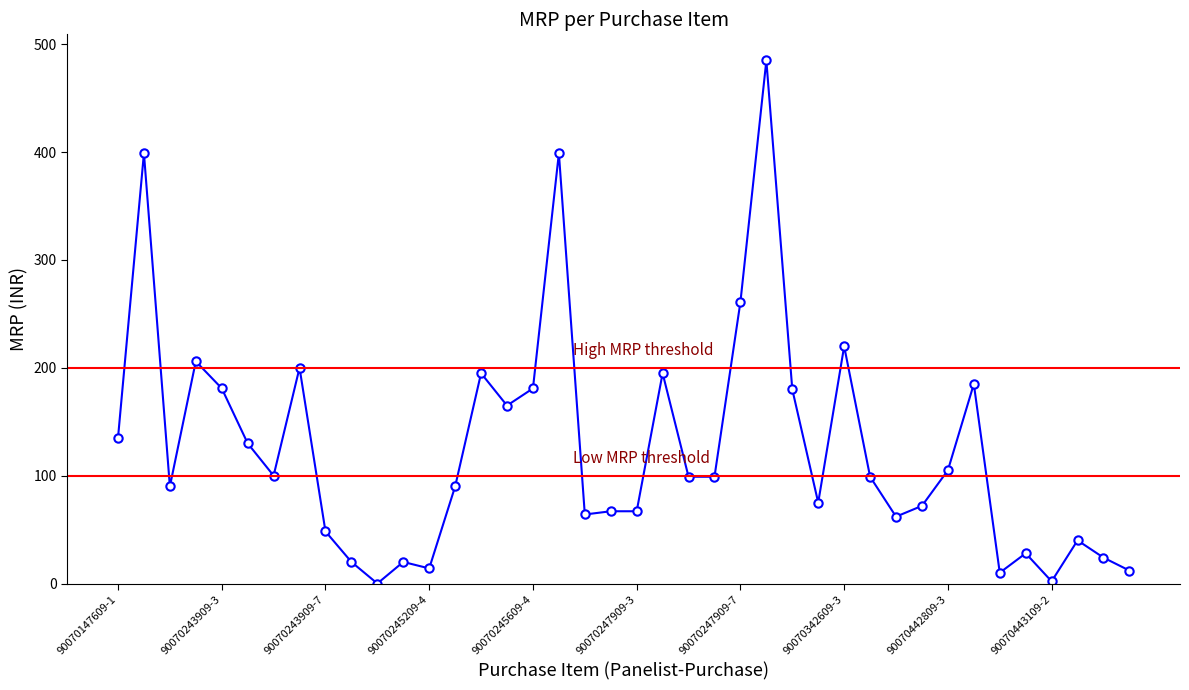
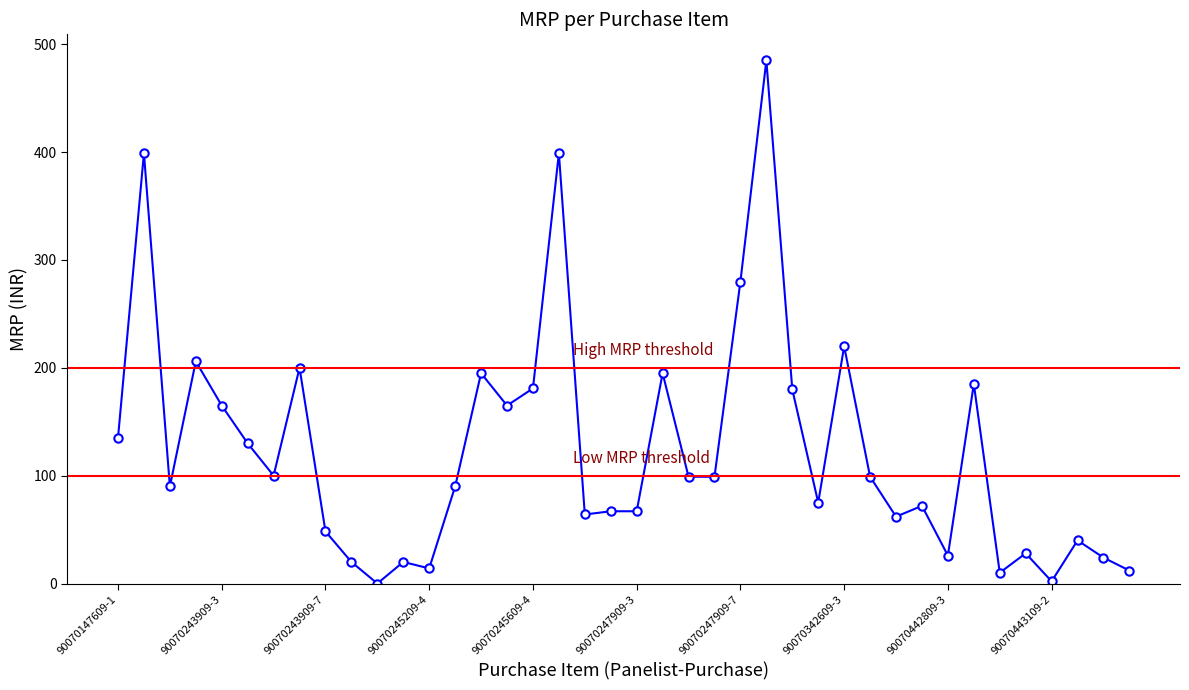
  {
    "90070147609-1": 135,
-   "90070243909-3": 181,
+   "90070243909-3": 165,
    "90070243909-7": 48,
    "90070245209-4": 14,
    "90070245609-4": 181,
    "90070247909-3": 67,
-   "90070247909-7": 261,
+   "90070247909-7": 280,
    "90070342609-3": 220,
-   "90070442809-3": 105,
+   "90070442809-3": 26,
    "90070443109-2": 2
  }
